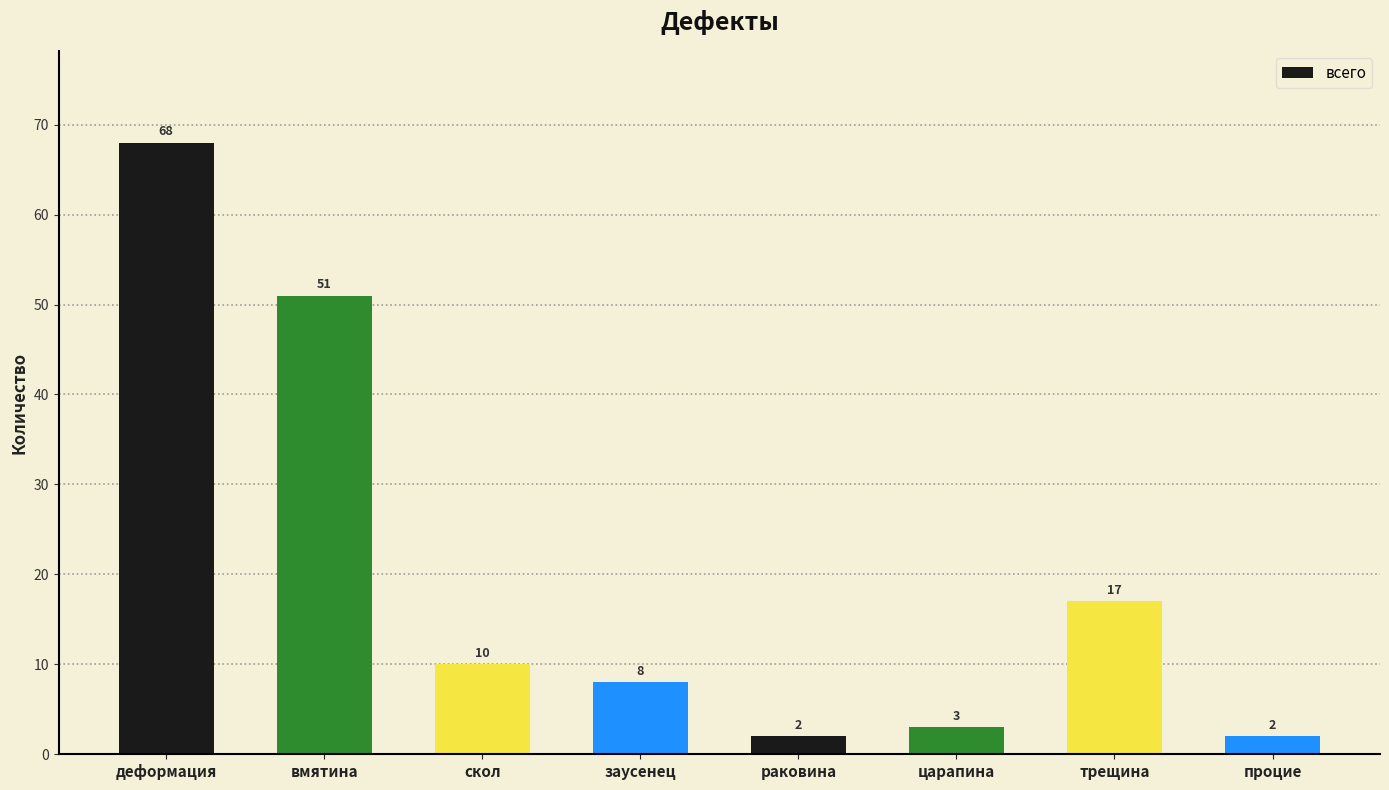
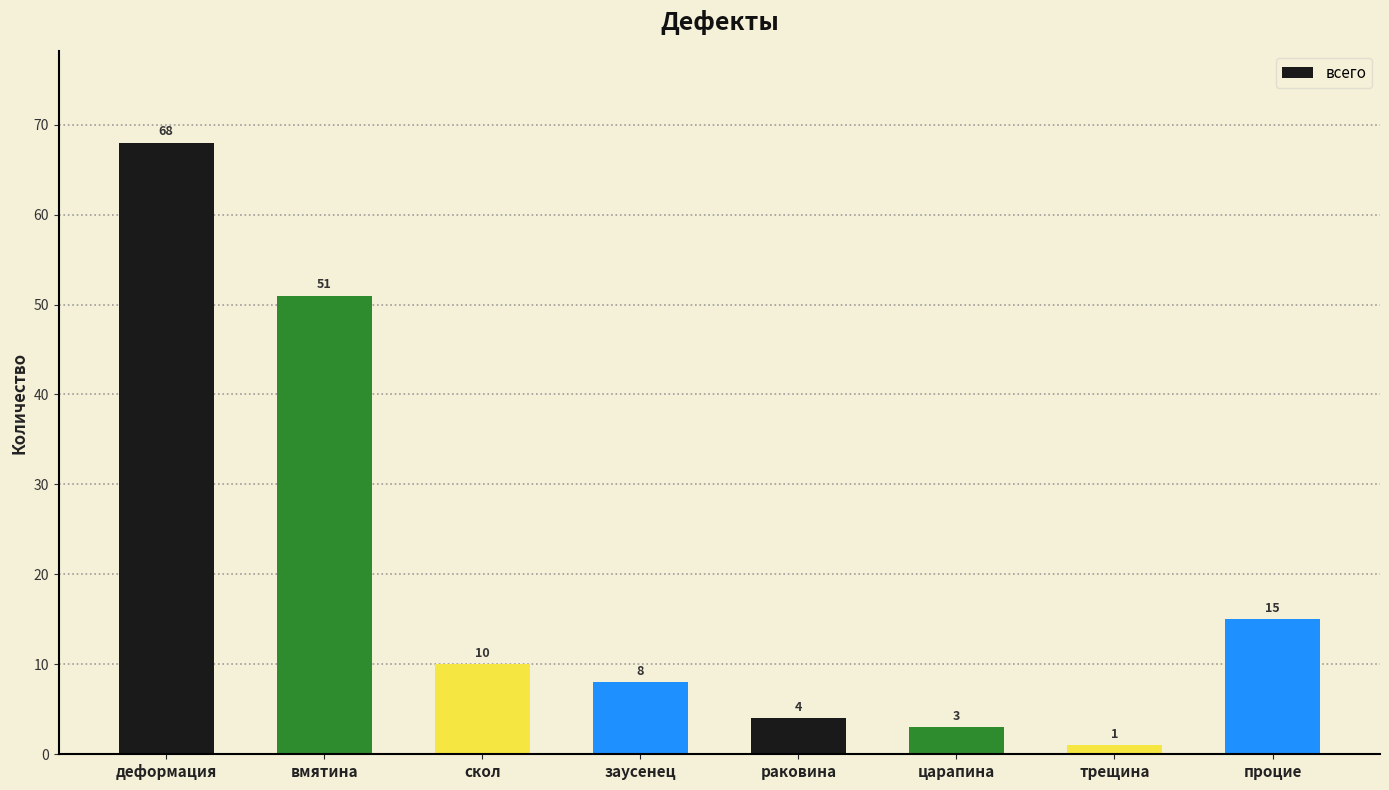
  {
    "деформация": 68,
    "вмятина": 51,
    "скол": 10,
    "заусенец": 8,
-   "раковина": 2,
+   "раковина": 4,
    "царапина": 3,
-   "трещина": 17,
-   "процие": 2
+   "трещина": 1,
+   "процие": 15
  }
